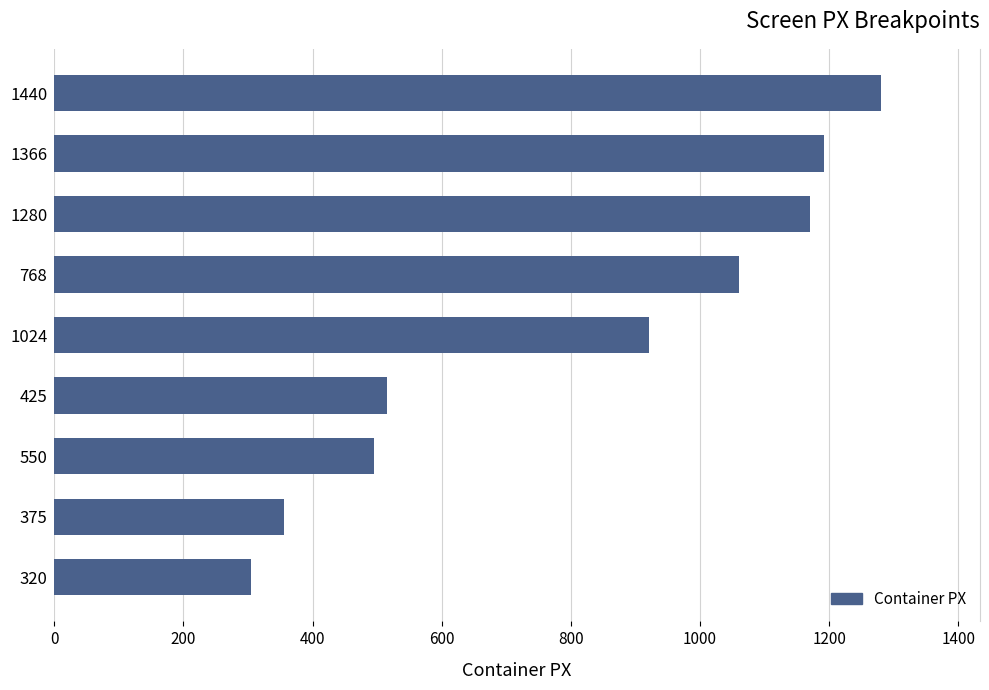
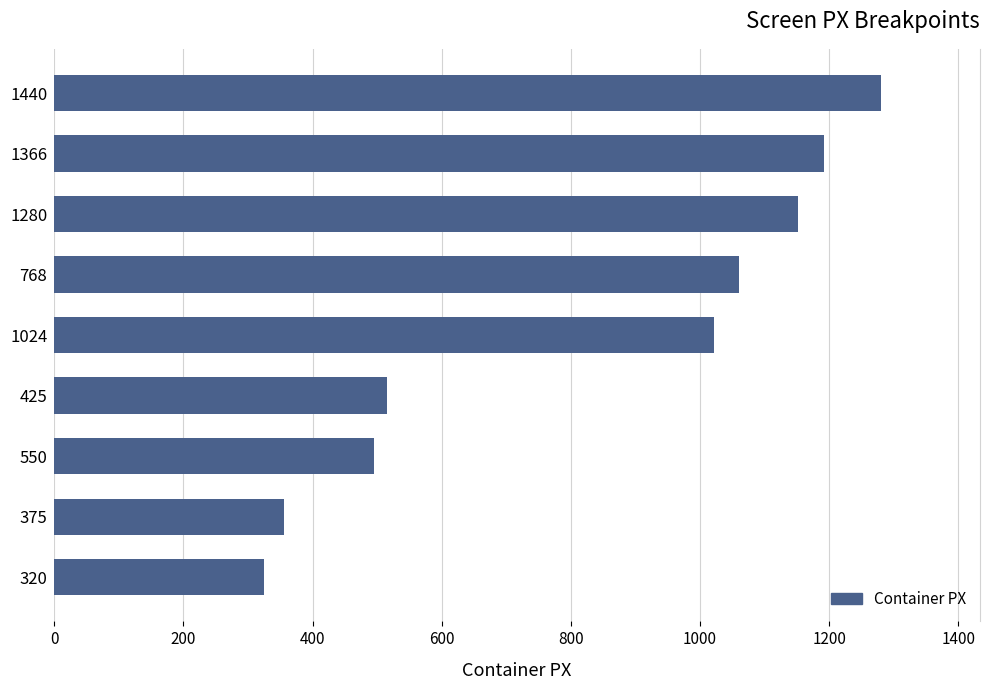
  {
    "1440": 1280,
    "1366": 1190,
-   "1280": 1170,
+   "1280": 1150,
    "768": 1060,
-   "1024": 920,
+   "1024": 1020,
    "425": 520,
    "550": 500,
    "375": 360,
-   "320": 300
+   "320": 330
  }
